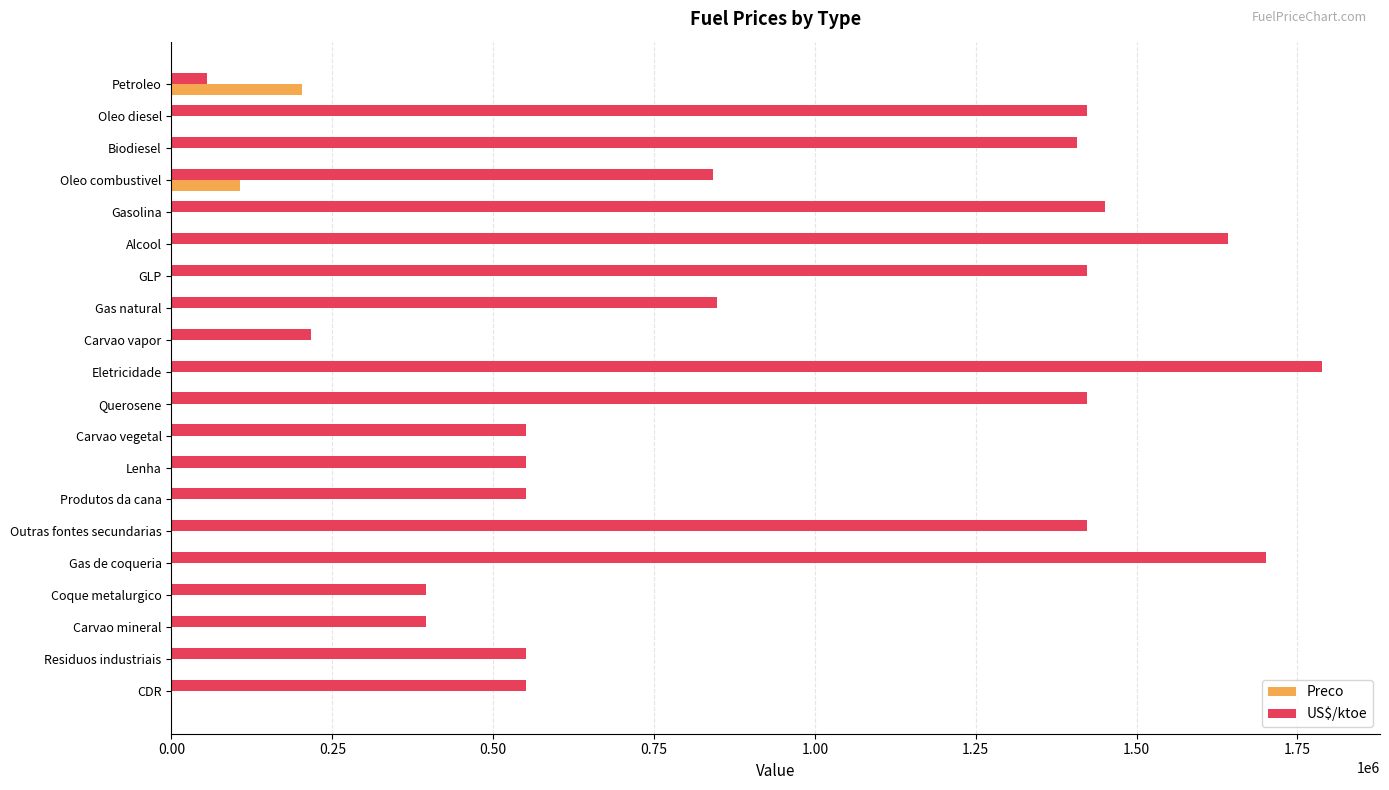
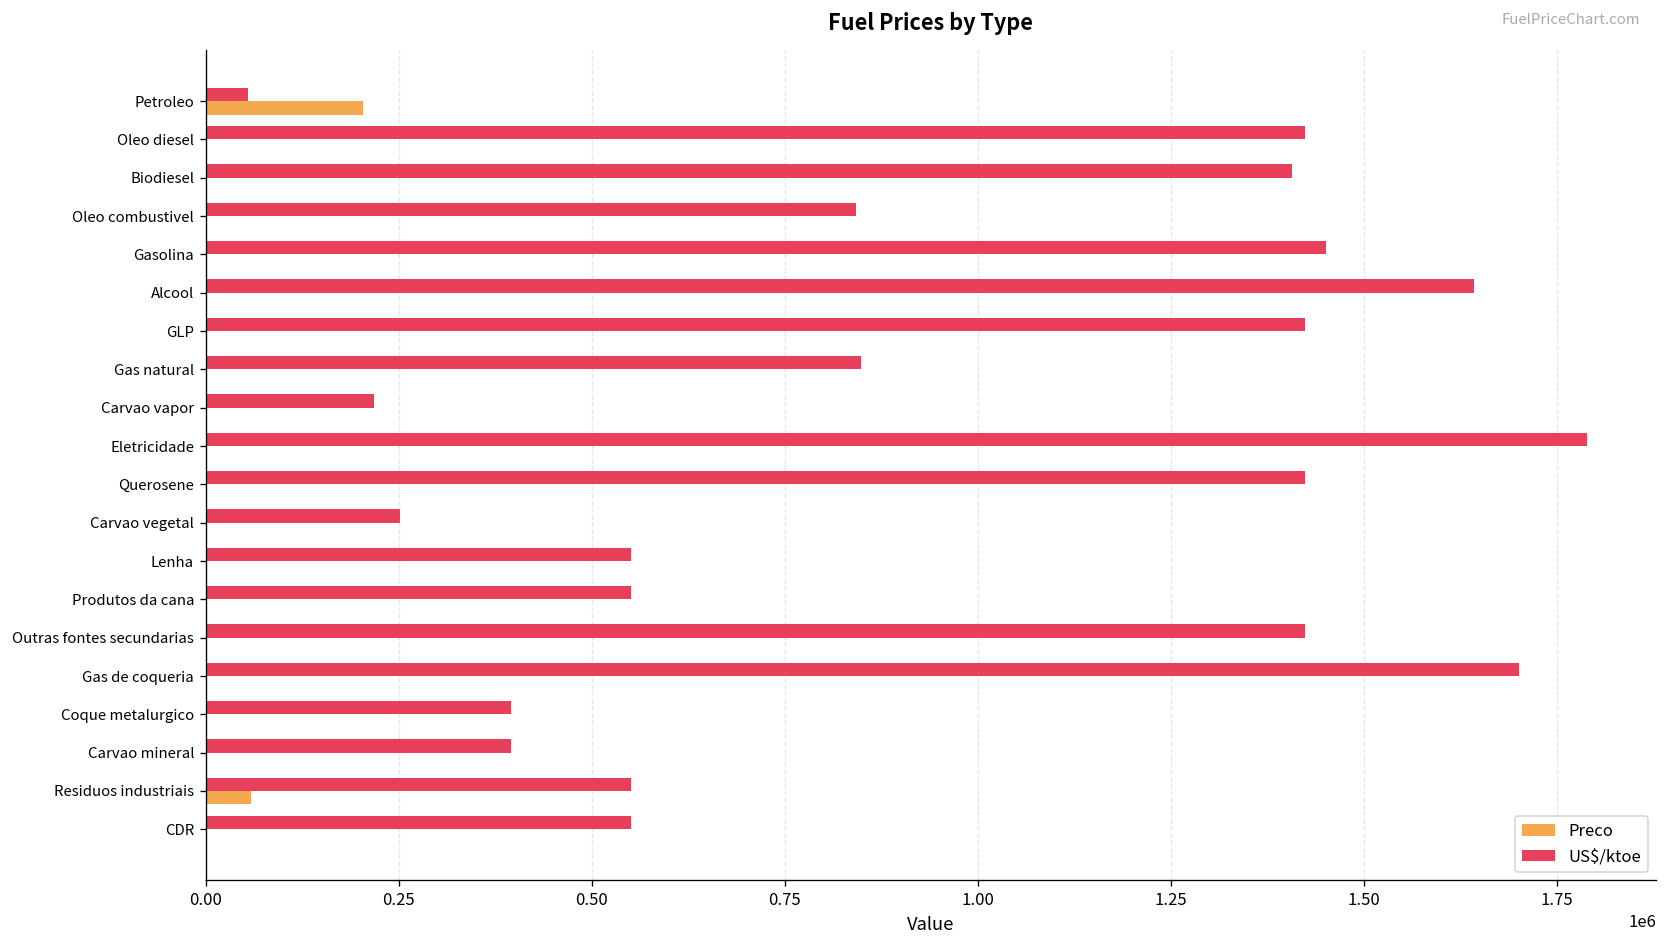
  {
    "Preco": {
      "Petroleo": 200000,
-     "Oleo combustivel": 110000,
-     "Residuos industriais": 0
+     "Oleo combustivel": 0,
+     "Residuos industriais": 60000
    },
    "US$/ktoe": {
      "Petroleo": 50000,
      "Oleo diesel": 1420000,
      "Biodiesel": 1410000,
      "Oleo combustivel": 840000,
      "Gasolina": 1450000,
      "Alcool": 1640000,
      "GLP": 1420000,
      "Gas natural": 850000,
      "Carvao vapor": 220000,
      "Eletricidade": 1790000,
      "Querosene": 1420000,
-     "Carvao vegetal": 550000,
+     "Carvao vegetal": 250000,
      "Lenha": 550000,
      "Produtos da cana": 550000,
      "Outras fontes secundarias": 1420000,
      "Gas de coqueria": 1700000,
      "Coque metalurgico": 390000,
      "Carvao mineral": 390000,
      "Residuos industriais": 550000,
      "CDR": 550000
    }
  }
